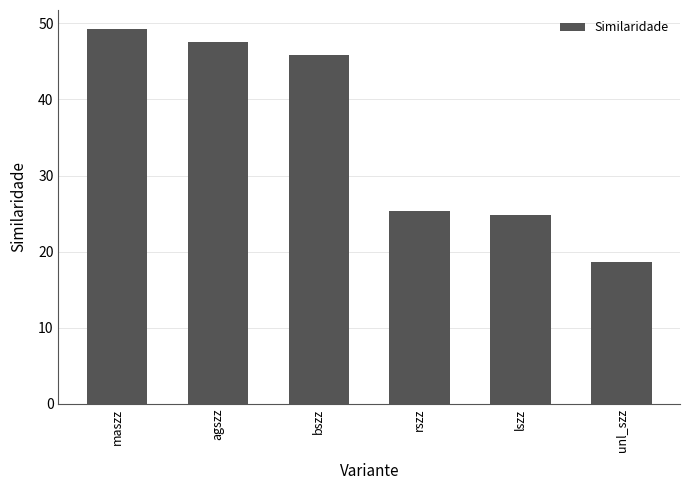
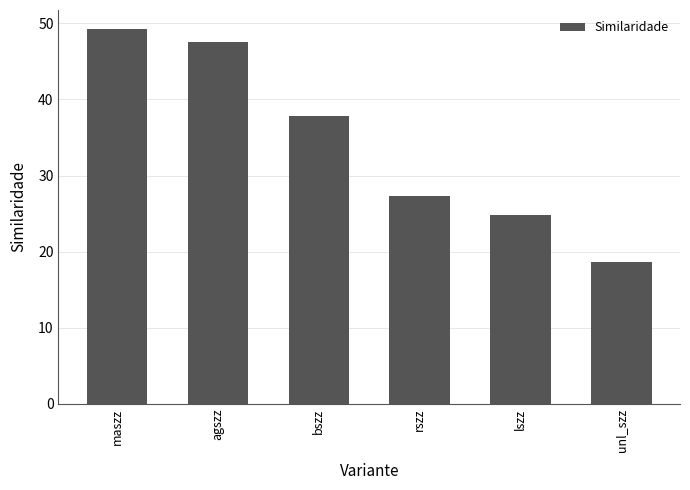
  {
    "maszz": 49,
    "agszz": 48,
-   "bszz": 46,
-   "rszz": 25,
+   "bszz": 38,
+   "rszz": 27,
    "lszz": 25,
    "unl_szz": 19
  }
